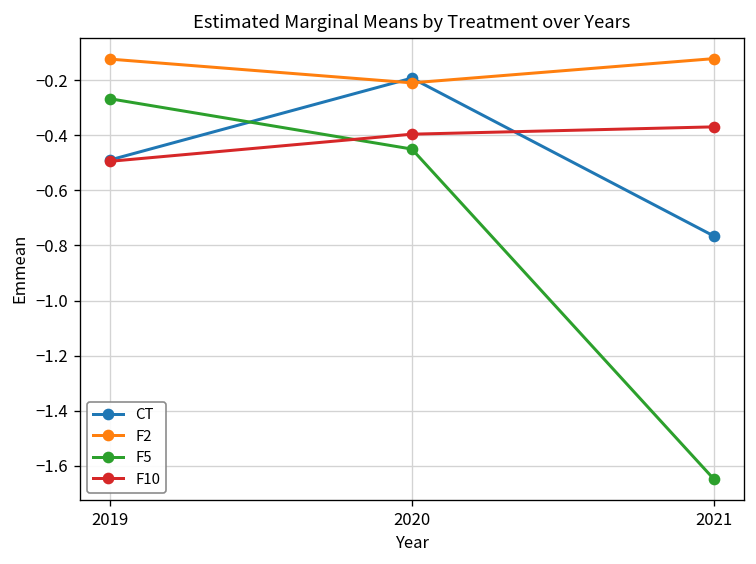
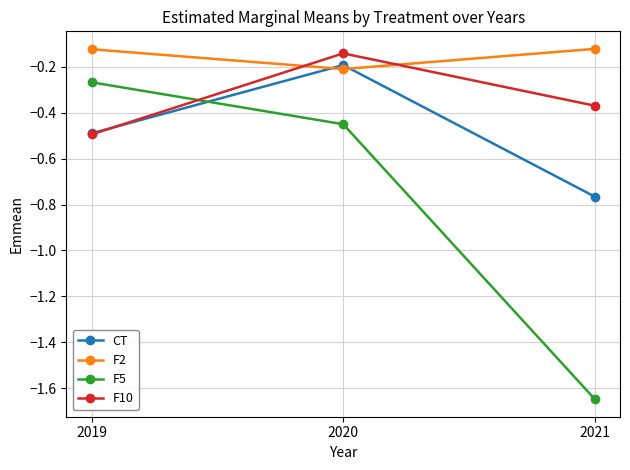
  {
    "CT": {
      "2020": -0.19,
      "2021": -0.77
    },
    "F2": {
      "2019": -0.12,
      "2020": -0.21,
      "2021": -0.12
    },
    "F5": {
      "2019": -0.27,
      "2020": -0.45,
      "2021": -1.65
    },
    "F10": {
-     "2020": -0.40,
+     "2020": -0.14,
      "2021": -0.37
    }
  }
